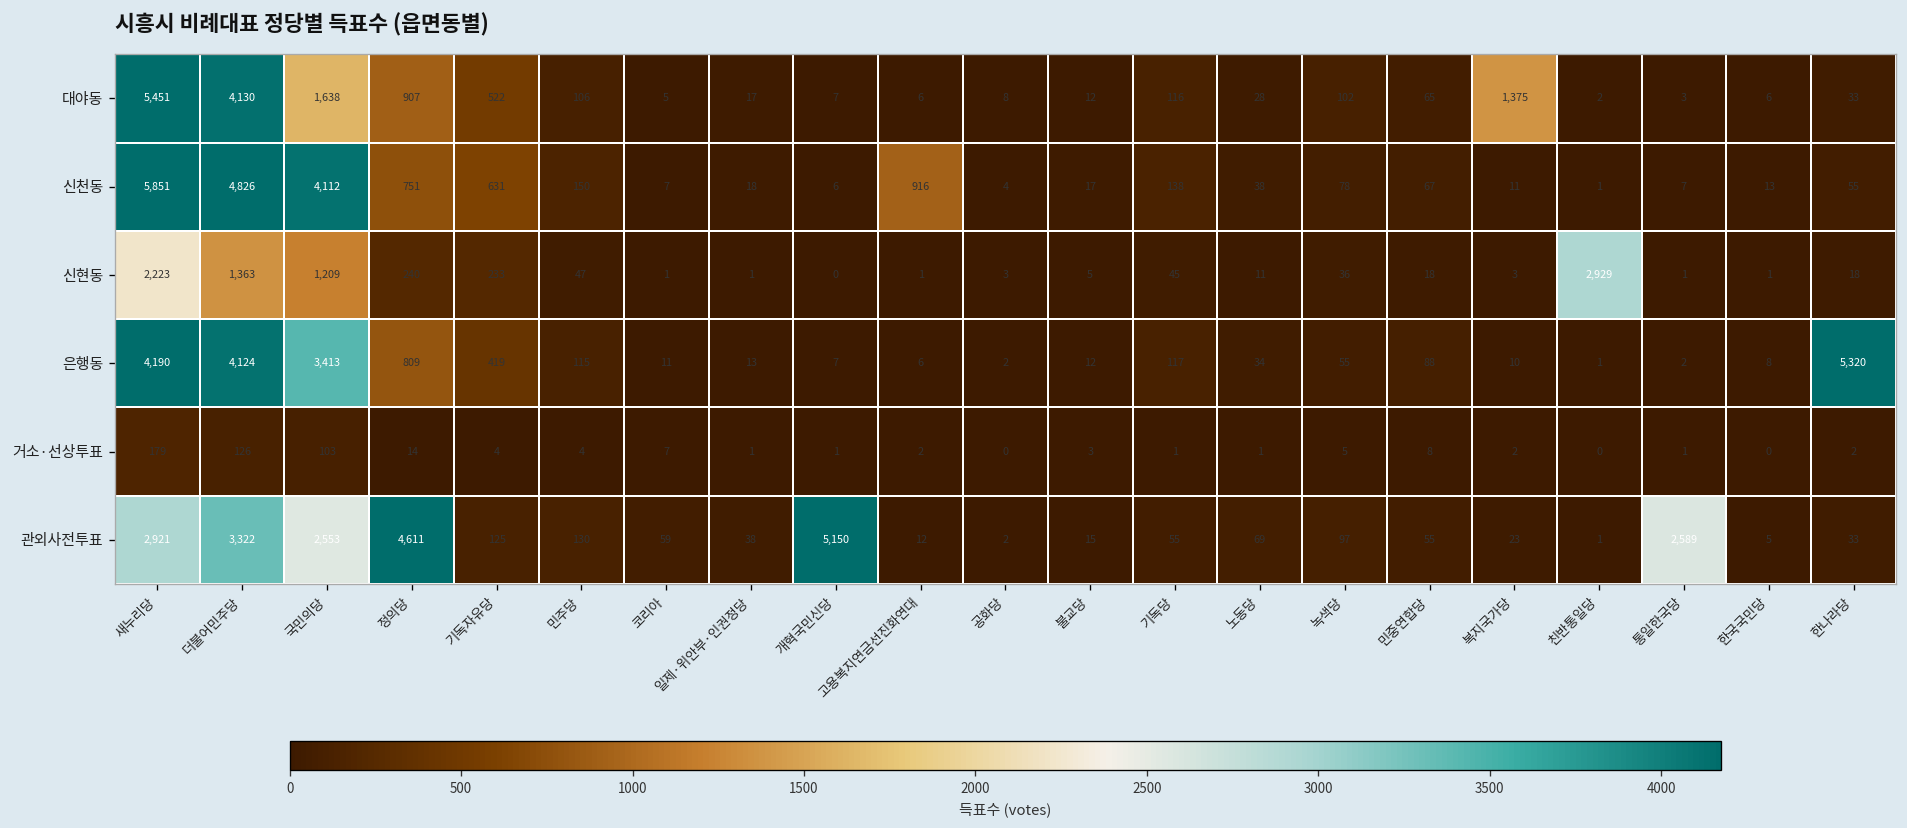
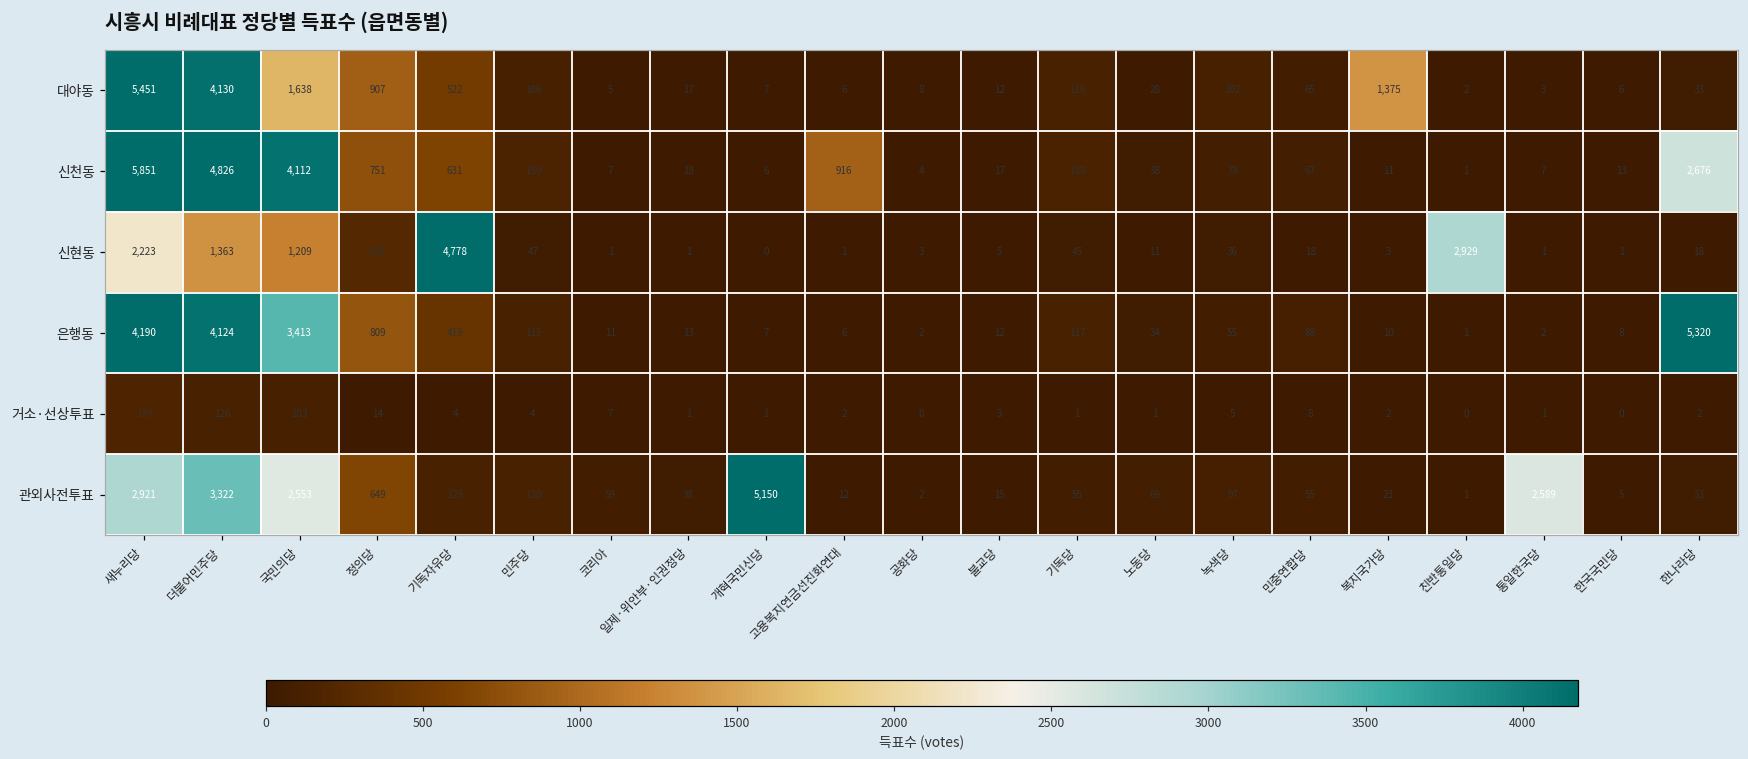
  {
    "대야동": {
      "새누리당": "5,451",
      "더불어민주당": "4,130",
      "국민의당": "1,638",
      "정의당": "907",
      "기독자유당": "522",
      "민주당": "106",
      "코리아": "5",
      "일제·위안부·인권정당": "17",
      "개혁국민신당": "7",
      "고용복지연금선진화연대": "6",
      "공화당": "8",
      "불교당": "12",
      "기독당": "116",
      "노동당": "28",
      "녹색당": "102",
      "민중연합당": "65",
      "복지국가당": "1,375",
      "친반통일당": "2",
      "통일한국당": "3",
      "한국국민당": "6",
      "한나라당": "33"
    },
    "신천동": {
      "새누리당": "5,851",
      "더불어민주당": "4,826",
      "국민의당": "4,112",
      "정의당": "751",
      "기독자유당": "631",
      "민주당": "150",
      "코리아": "7",
      "일제·위안부·인권정당": "18",
      "개혁국민신당": "6",
      "고용복지연금선진화연대": "916",
      "공화당": "4",
      "불교당": "17",
      "기독당": "138",
      "노동당": "38",
      "녹색당": "78",
      "민중연합당": "67",
      "복지국가당": "11",
      "친반통일당": "1",
      "통일한국당": "7",
      "한국국민당": "13",
-     "한나라당": "55"
+     "한나라당": "2,676"
    },
    "신현동": {
      "새누리당": "2,223",
      "더불어민주당": "1,363",
      "국민의당": "1,209",
      "정의당": "240",
-     "기독자유당": "233",
+     "기독자유당": "4,778",
      "민주당": "47",
      "코리아": "1",
      "일제·위안부·인권정당": "1",
      "고용복지연금선진화연대": "1",
      "공화당": "3",
      "불교당": "5",
      "기독당": "45",
      "노동당": "11",
      "녹색당": "36",
      "민중연합당": "18",
      "복지국가당": "3",
      "친반통일당": "2,929",
      "통일한국당": "1",
      "한국국민당": "1",
      "한나라당": "18"
    },
    "은행동": {
      "새누리당": "4,190",
      "더불어민주당": "4,124",
      "국민의당": "3,413",
      "정의당": "809",
      "기독자유당": "419",
      "민주당": "115",
      "코리아": "11",
      "일제·위안부·인권정당": "13",
      "개혁국민신당": "7",
      "고용복지연금선진화연대": "6",
      "공화당": "2",
      "불교당": "12",
      "기독당": "117",
      "노동당": "34",
      "녹색당": "55",
      "민중연합당": "88",
      "복지국가당": "10",
      "친반통일당": "1",
      "통일한국당": "2",
      "한국국민당": "8",
      "한나라당": "5,320"
    },
    "거소·선상투표": {
      "새누리당": "179",
      "더불어민주당": "126",
      "국민의당": "103",
      "정의당": "14",
      "기독자유당": "4",
      "민주당": "4",
      "코리아": "7",
      "일제·위안부·인권정당": "1",
      "개혁국민신당": "1",
      "고용복지연금선진화연대": "2",
      "불교당": "3",
      "기독당": "1",
      "노동당": "1",
      "녹색당": "5",
      "민중연합당": "8",
      "복지국가당": "2",
      "통일한국당": "1",
      "한나라당": "2"
    },
    "관외사전투표": {
      "새누리당": "2,921",
      "더불어민주당": "3,322",
-     "정의당": "4,611",
+     "정의당": "649",
      "기독자유당": "125",
      "민주당": "130",
      "코리아": "59",
      "일제·위안부·인권정당": "38",
      "개혁국민신당": "5,150",
      "고용복지연금선진화연대": "12",
      "공화당": "2",
      "불교당": "15",
      "기독당": "55",
      "노동당": "69",
      "녹색당": "97",
      "민중연합당": "55",
      "복지국가당": "23",
      "친반통일당": "1",
      "한국국민당": "5",
      "한나라당": "33"
    }
  }
